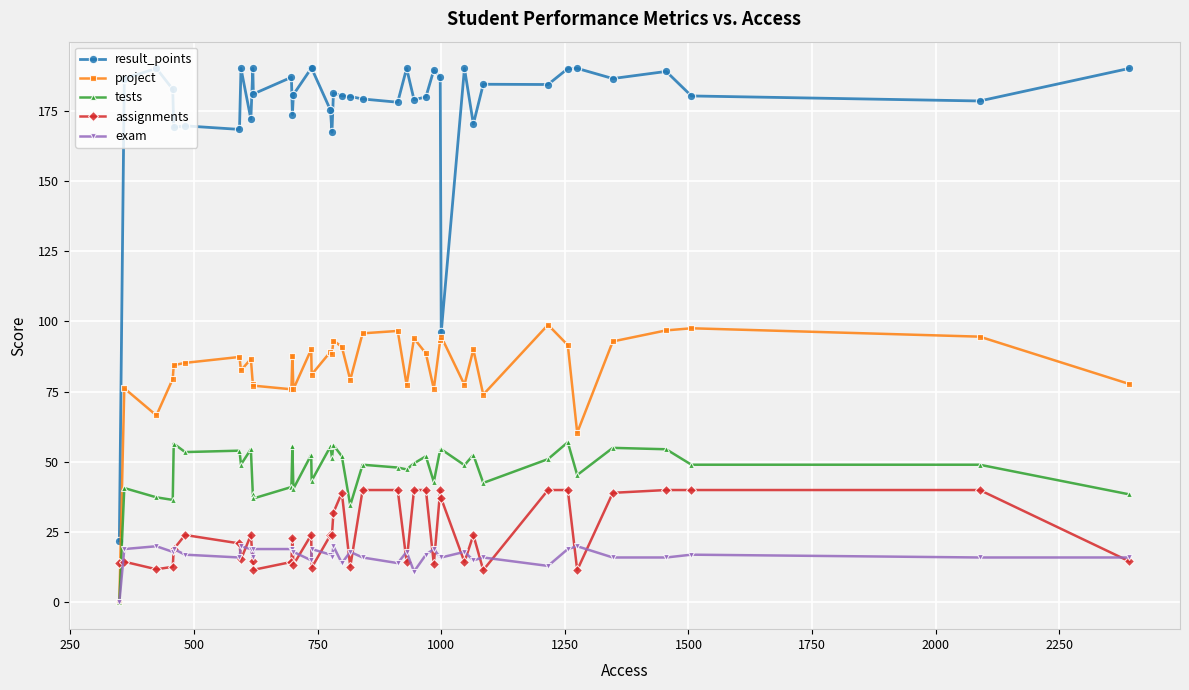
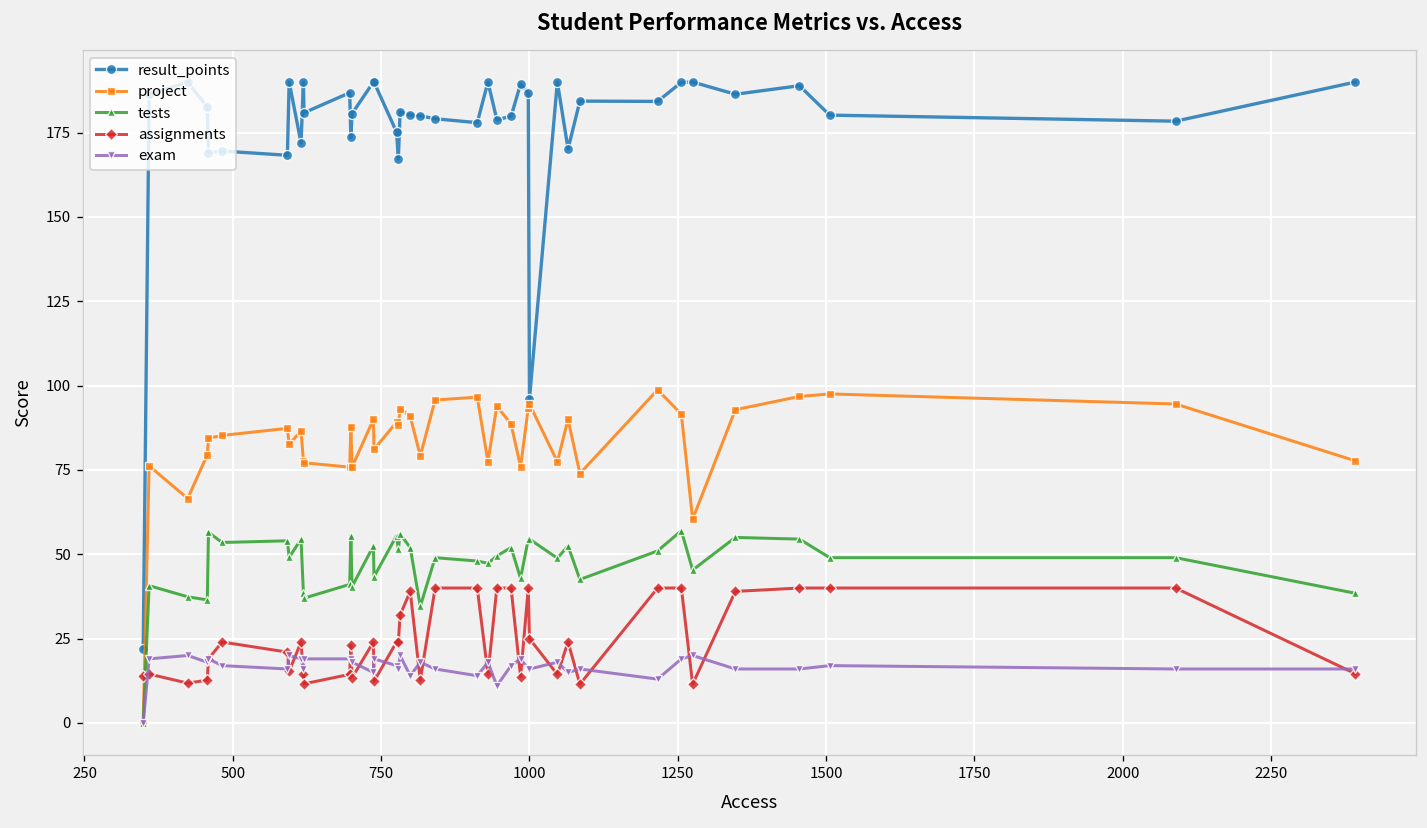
  {
    "result_points": {
      "1000": 96
    },
    "project": {
      "1000": 95
    },
    "tests": {
      "1000": 55
    },
    "assignments": {
-     "1000": 37
+     "1000": 25
    },
    "exam": {
      "1000": 16
    }
  }
